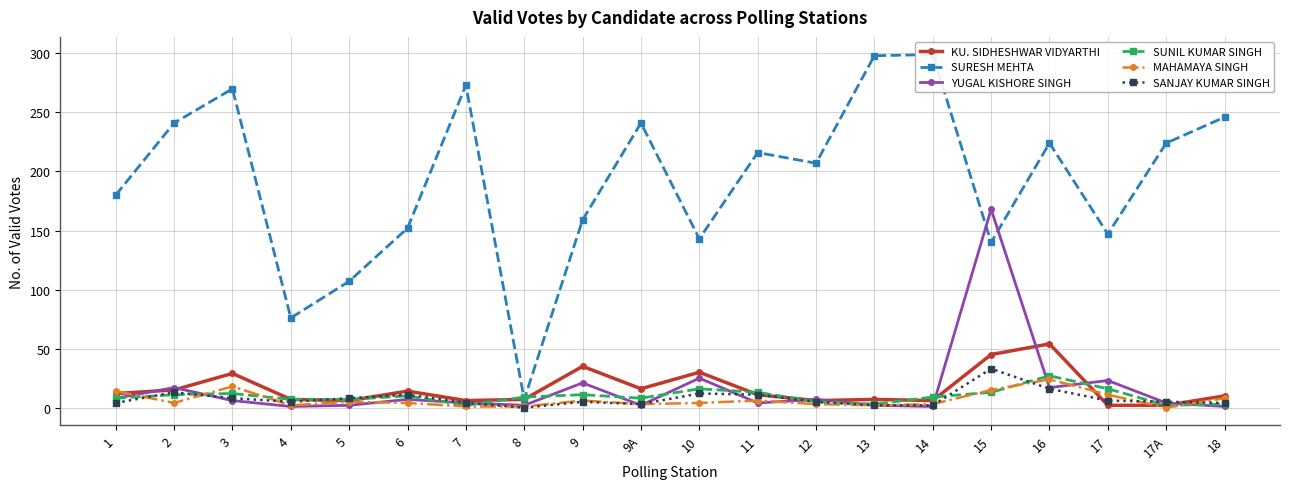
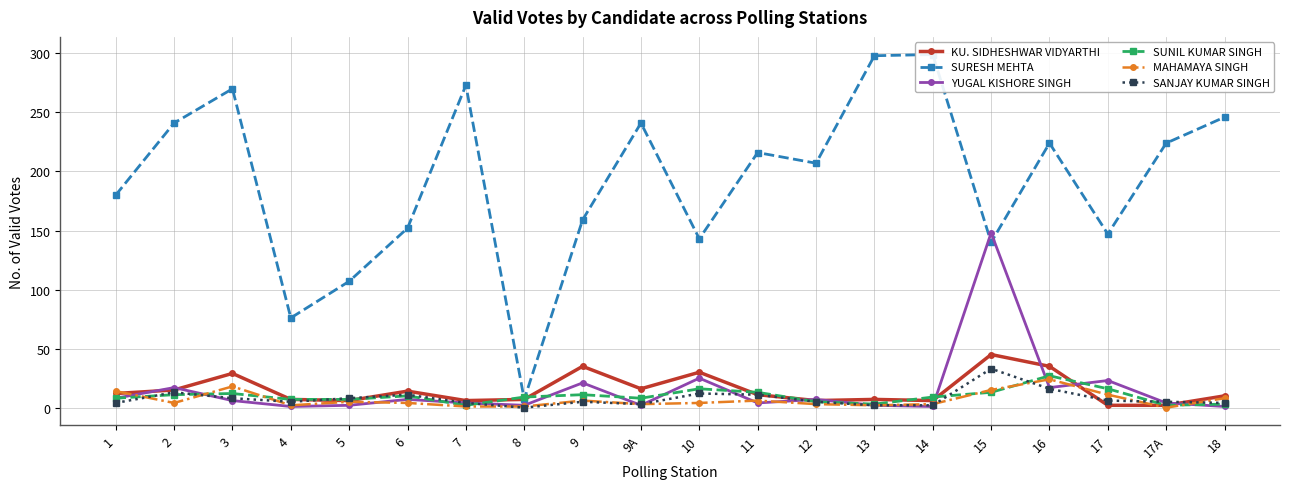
  {
    "KU. SIDHESHWAR VIDYARTHI": {
      "3": 29,
      "6": 14,
      "9": 35,
      "9A": 16,
      "10": 30,
      "13": 7,
      "14": 6,
      "15": 45,
-     "16": 54,
+     "16": 35,
      "17": 2
    },
    "SURESH MEHTA": {
      "1": 180,
      "2": 241,
      "3": 270,
      "4": 76,
      "5": 107,
      "6": 152,
      "7": 273,
      "9": 159,
      "9A": 241,
      "10": 143,
      "11": 216,
      "12": 207,
      "13": 298,
      "15": 140,
      "16": 224,
      "17": 147,
      "17A": 224,
      "18": 246
    },
    "YUGAL KISHORE SINGH": {
      "5": 2,
      "6": 7,
      "9": 21,
      "10": 25,
-     "15": 168,
+     "15": 148,
      "17": 23
    },
    "SUNIL KUMAR SINGH": {
      "3": 12,
      "9": 11,
      "9A": 8,
      "10": 16,
      "14": 9,
      "16": 27,
      "17": 16
    },
    "MAHAMAYA SINGH": {
      "2": 4,
      "3": 18,
      "6": 4,
      "10": 4,
      "16": 24,
      "17": 11
    },
    "SANJAY KUMAR SINGH": {
      "1": 4,
      "10": 12,
      "15": 33,
      "17": 6
    }
  }
